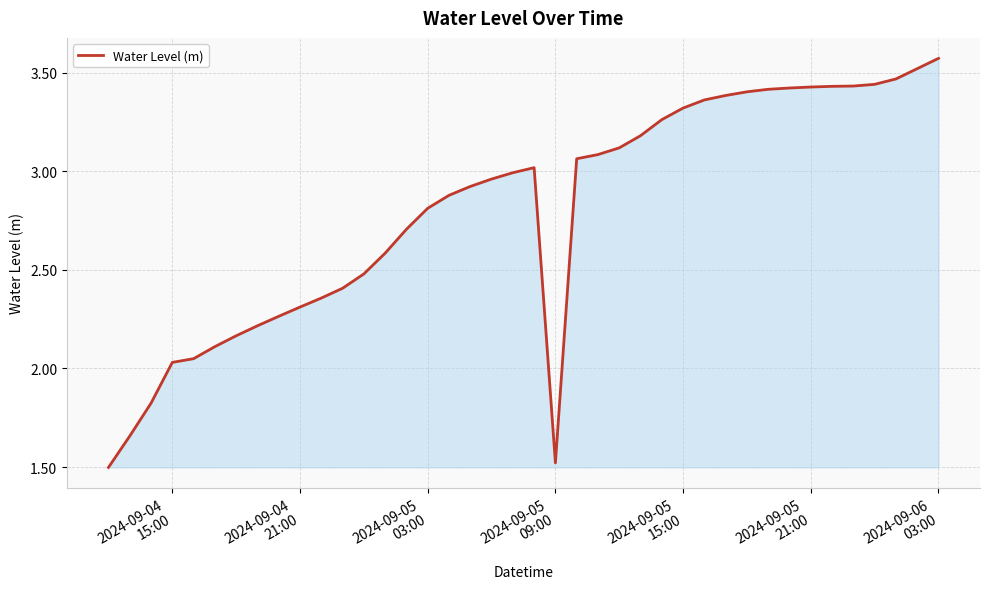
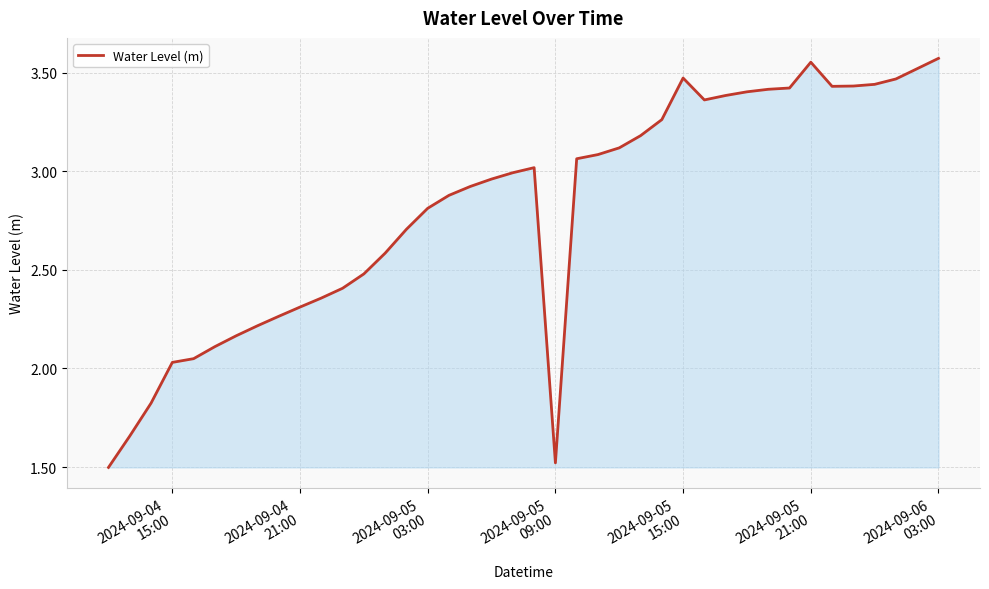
  {
    "2024-09-04 15:00": 2.03,
    "2024-09-04 21:00": 2.31,
    "2024-09-05 03:00": 2.81,
    "2024-09-05 09:00": 1.52,
-   "2024-09-05 15:00": 3.32,
-   "2024-09-05 21:00": 3.43,
+   "2024-09-05 15:00": 3.47,
+   "2024-09-05 21:00": 3.55,
    "2024-09-06 03:00": 3.57
  }
